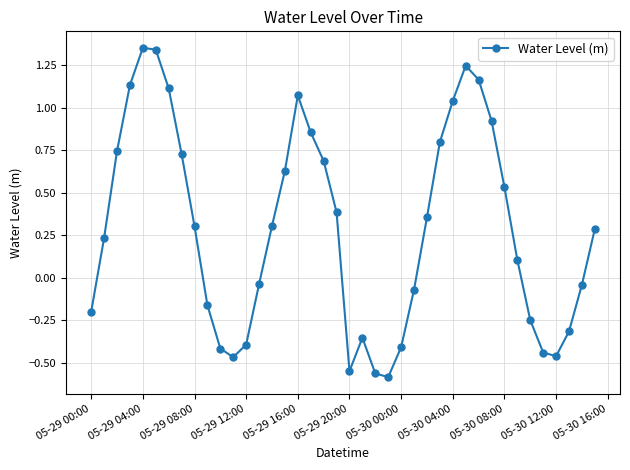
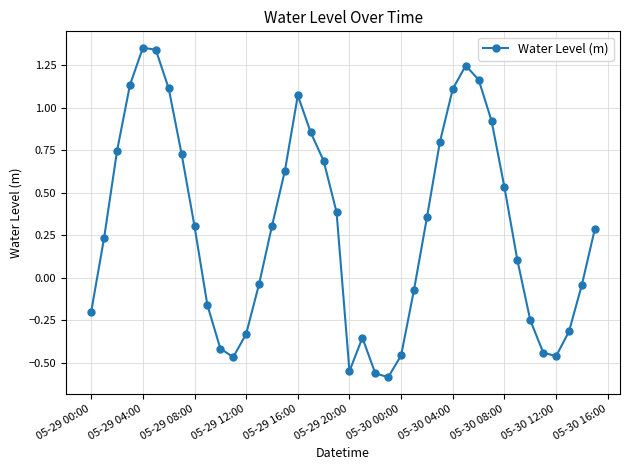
  {
    "05-29 00:00": -0.20,
    "05-29 04:00": 1.35,
    "05-29 08:00": 0.30,
-   "05-29 12:00": -0.39,
+   "05-29 12:00": -0.33,
    "05-29 16:00": 1.07,
    "05-29 20:00": -0.55,
-   "05-30 00:00": -0.41,
-   "05-30 04:00": 1.04,
+   "05-30 00:00": -0.46,
+   "05-30 04:00": 1.11,
    "05-30 08:00": 0.53,
    "05-30 12:00": -0.46
  }
